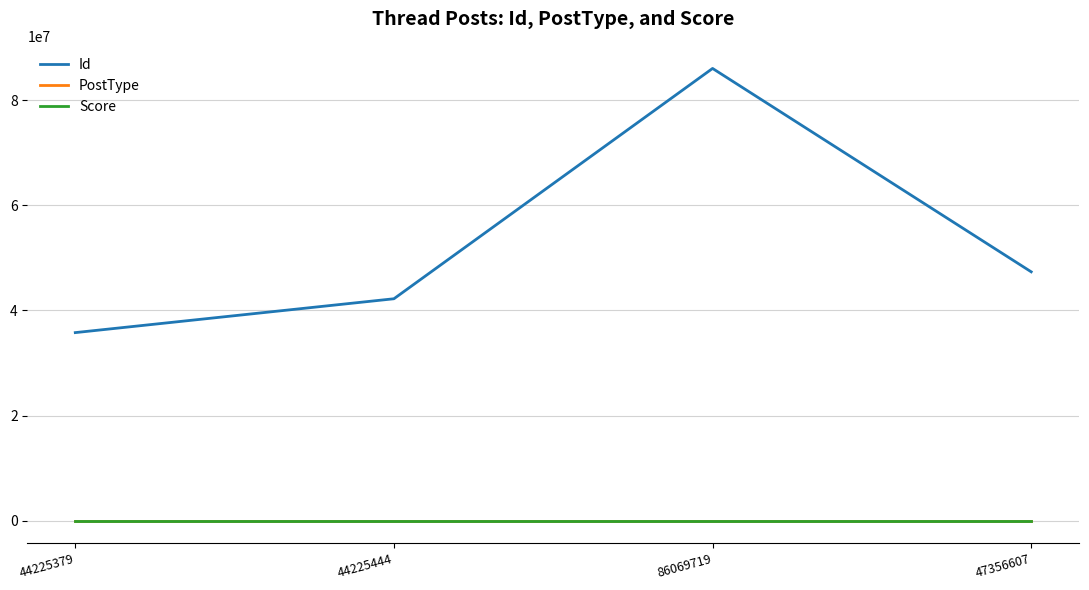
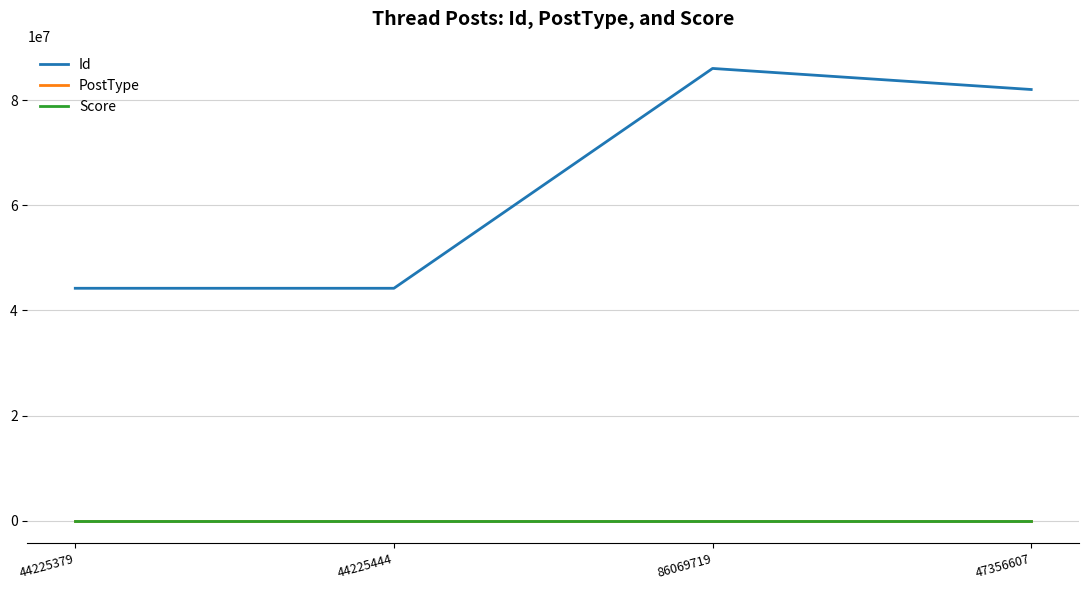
  {
    "Id": {
-     "44225379": 36000000,
-     "44225444": 42000000,
+     "44225379": 44000000,
+     "44225444": 44000000,
      "86069719": 86000000,
-     "47356607": 47000000
+     "47356607": 82000000
    },
    "Score": {
      "44225379": 0,
      "44225444": 0,
      "86069719": 0,
      "47356607": 0
    }
  }
